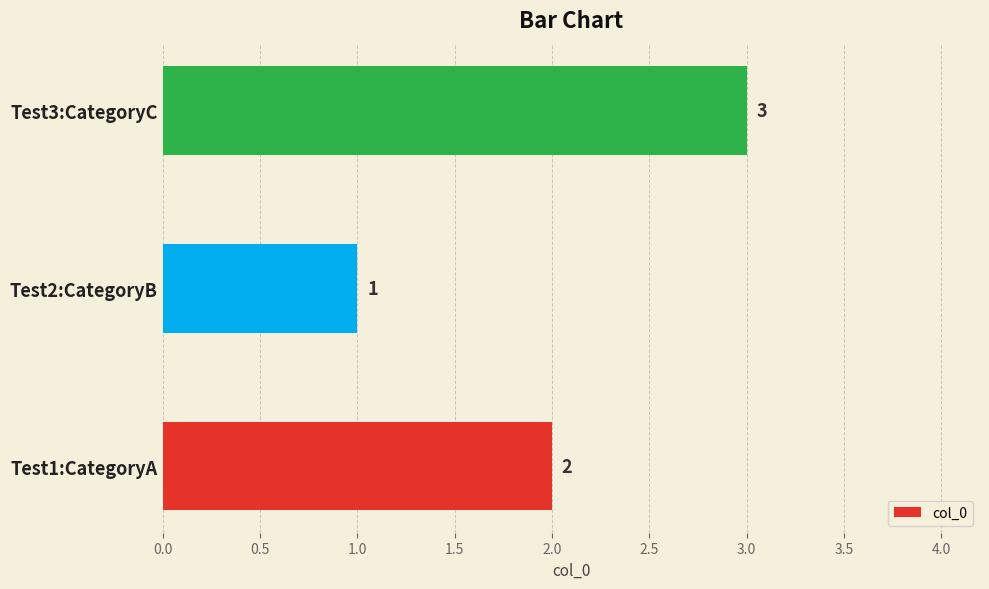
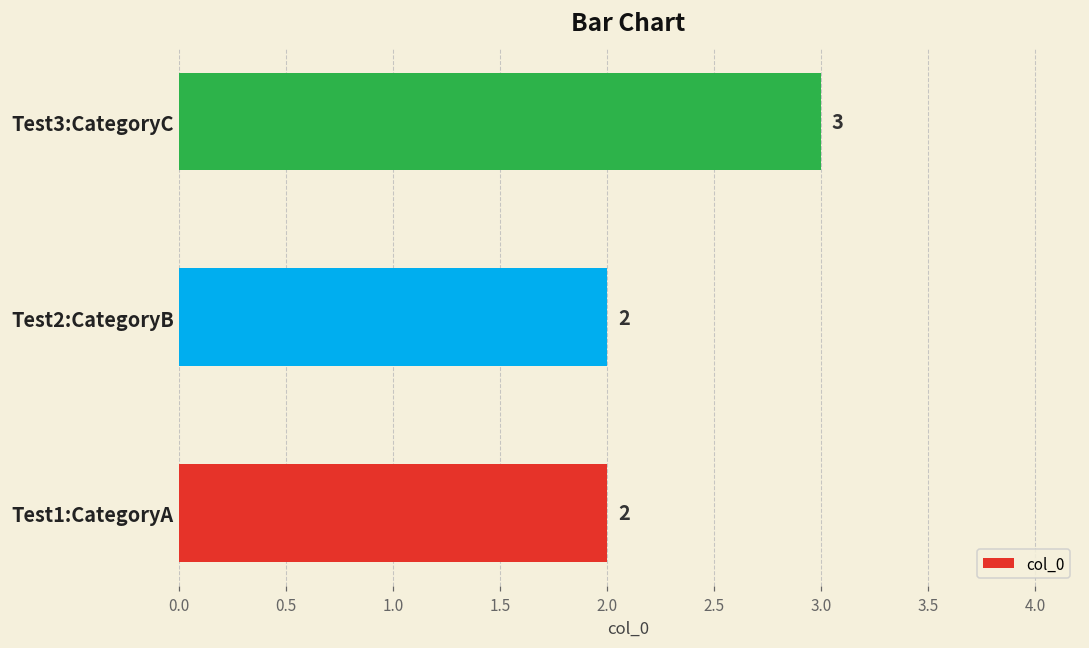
  {
    "Test3:CategoryC": 3,
-   "Test2:CategoryB": 1,
+   "Test2:CategoryB": 2,
    "Test1:CategoryA": 2
  }
